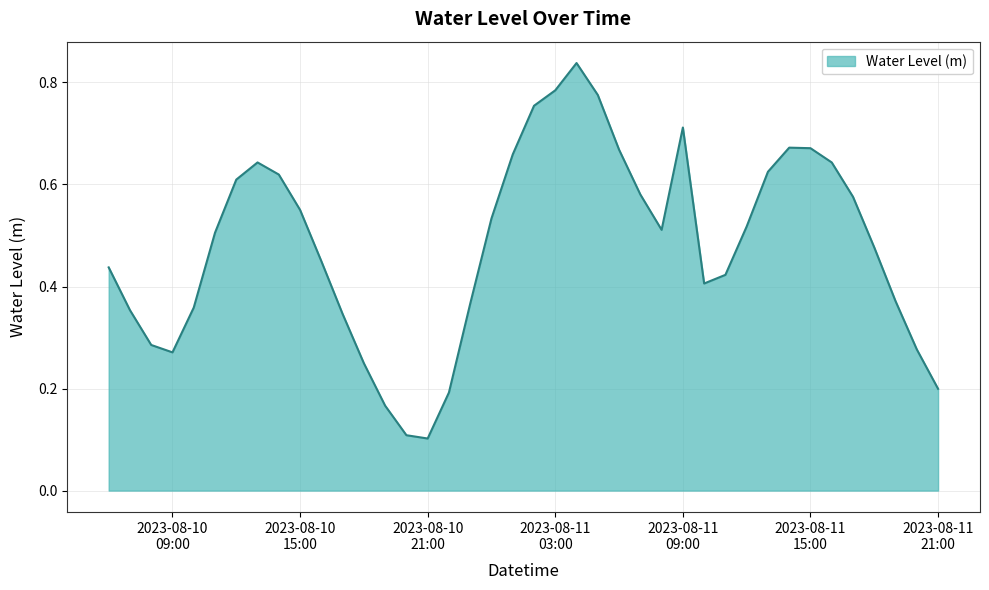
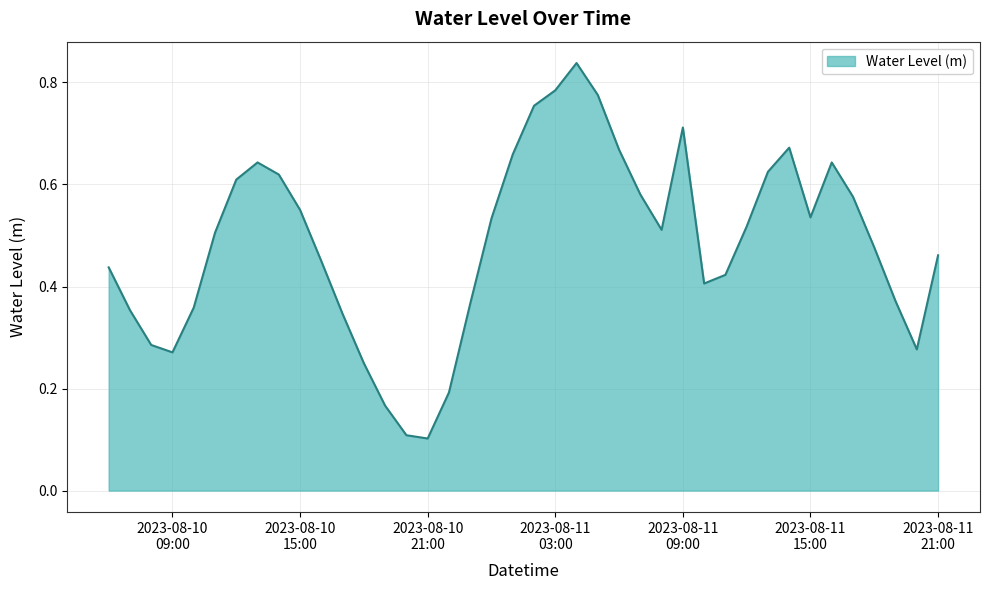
  {
    "2023-08-10 09:00": 0.27,
    "2023-08-10 15:00": 0.55,
    "2023-08-10 21:00": 0.10,
    "2023-08-11 03:00": 0.78,
    "2023-08-11 09:00": 0.71,
-   "2023-08-11 15:00": 0.67,
-   "2023-08-11 21:00": 0.20
+   "2023-08-11 15:00": 0.54,
+   "2023-08-11 21:00": 0.46
  }
